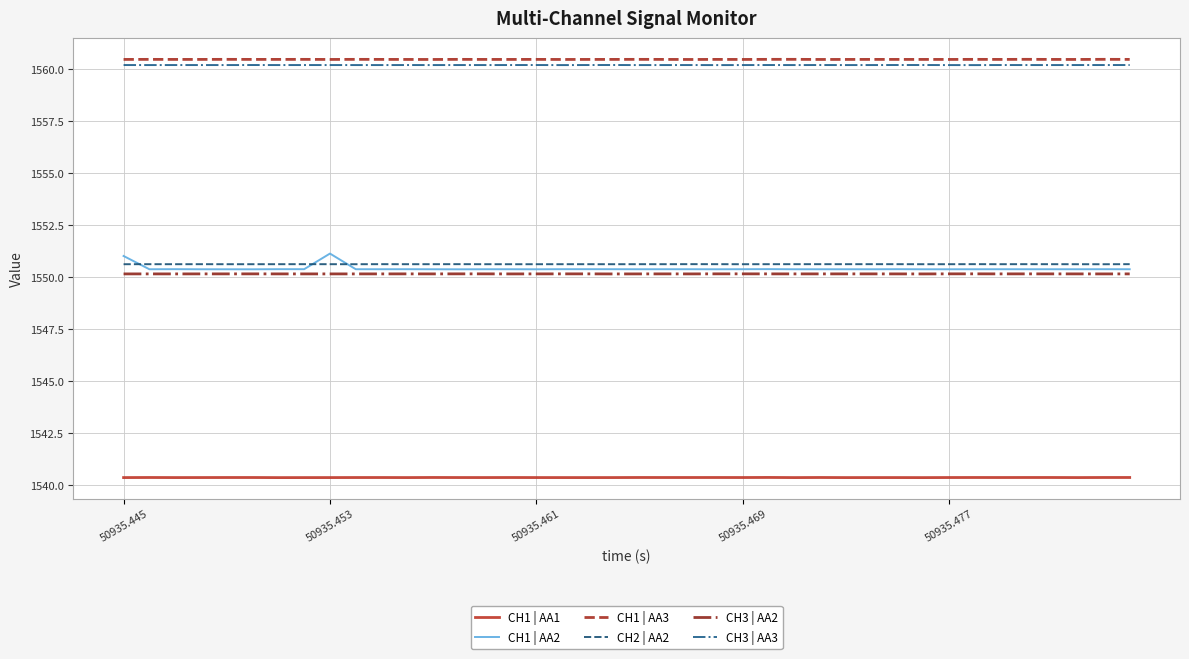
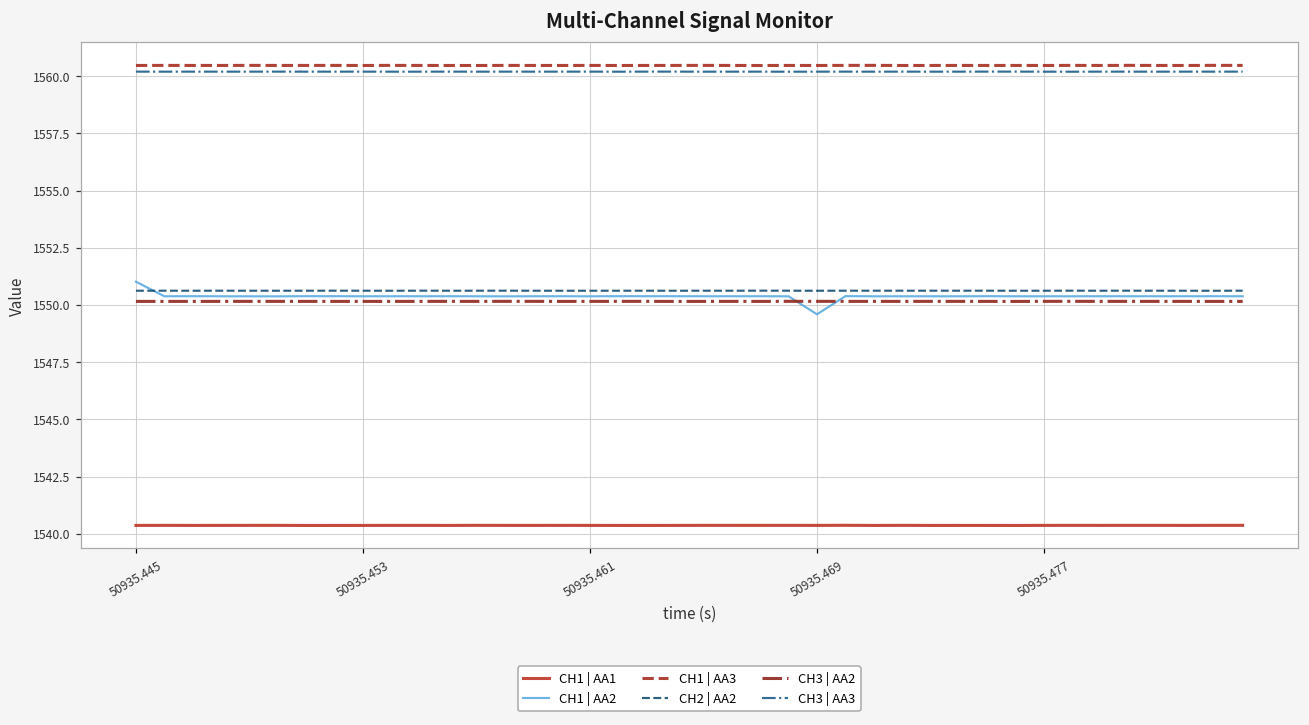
  {
    "CH1 | AA2": {
      "50935.445": 1551.0,
-     "50935.453": 1551.1,
+     "50935.453": 1550.4,
      "50935.461": 1550.4,
-     "50935.469": 1550.4,
+     "50935.469": 1549.6,
      "50935.477": 1550.4
    }
  }
